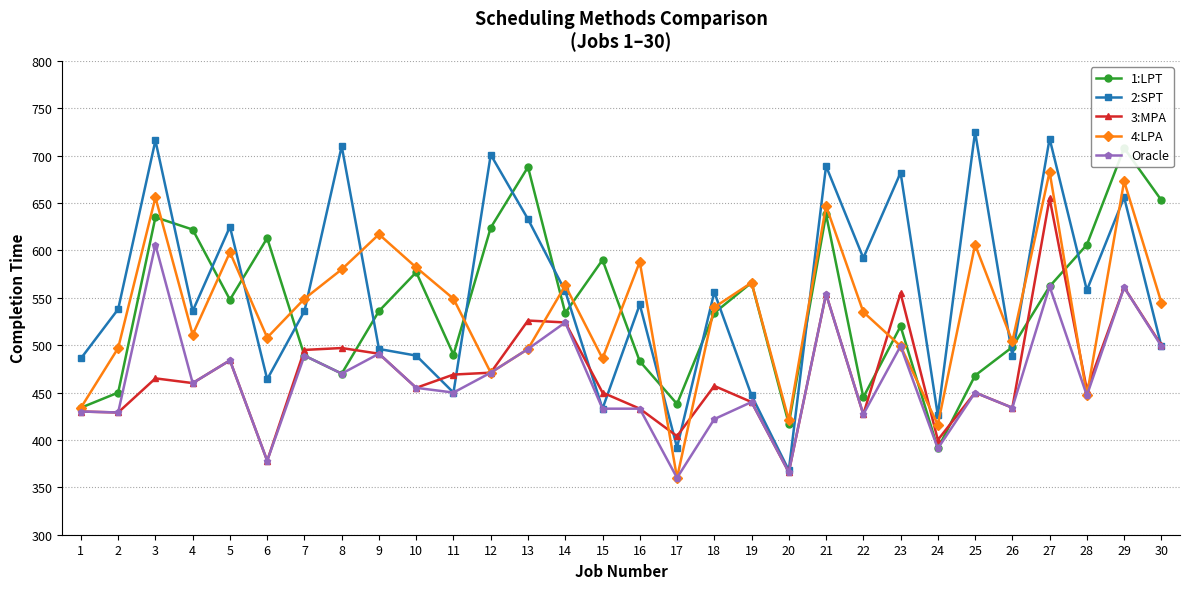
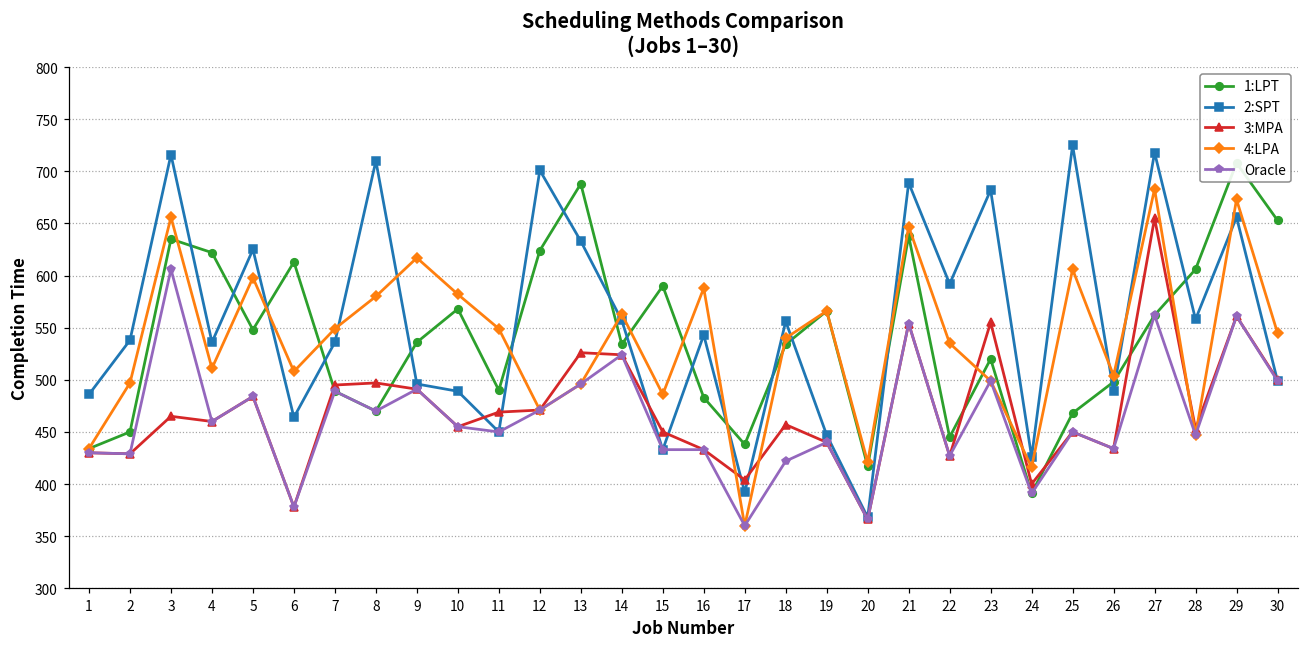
  {
    "1:LPT": {
      "2": 450,
      "3": 640,
      "4": 620,
      "5": 550,
      "6": 610,
      "9": 540,
-     "10": 580,
+     "10": 570,
      "11": 490,
      "12": 620,
      "13": 690,
      "14": 530,
      "15": 590,
      "16": 480,
      "17": 440,
      "18": 530,
      "20": 420,
      "21": 640,
      "22": 450,
      "23": 520,
      "25": 470,
      "26": 500,
      "28": 610,
      "30": 650
    },
    "2:SPT": {
      "1": 490,
      "2": 540,
      "3": 720,
      "4": 540,
      "5": 630,
      "6": 460,
      "7": 540,
      "8": 710,
      "9": 500,
      "10": 490,
      "12": 700,
      "13": 630,
      "14": 560,
      "16": 540,
      "17": 390,
      "18": 560,
      "19": 450,
      "21": 690,
      "22": 590,
      "23": 680,
      "24": 430,
      "25": 730,
      "26": 490,
      "27": 720,
      "28": 560,
      "29": 660
    },
    "3:MPA": {
      "3": 470,
      "7": 500,
      "8": 500,
      "11": 470,
      "13": 530,
      "15": 450,
      "17": 400,
      "18": 460,
      "23": 560,
      "24": 400,
      "27": 660,
      "28": 450
    },
    "4:LPA": {
      "2": 500,
      "3": 660,
      "4": 510,
      "5": 600,
      "6": 510,
      "7": 550,
      "8": 580,
      "9": 620,
      "10": 580,
      "11": 550,
      "14": 560,
      "15": 490,
      "16": 590,
      "18": 540,
      "20": 420,
      "21": 650,
      "22": 540,
      "24": 420,
      "25": 610,
      "26": 500,
      "27": 680,
      "29": 670,
      "30": 550
    },
    "Oracle": {
      "3": 610,
      "18": 420
    }
  }
